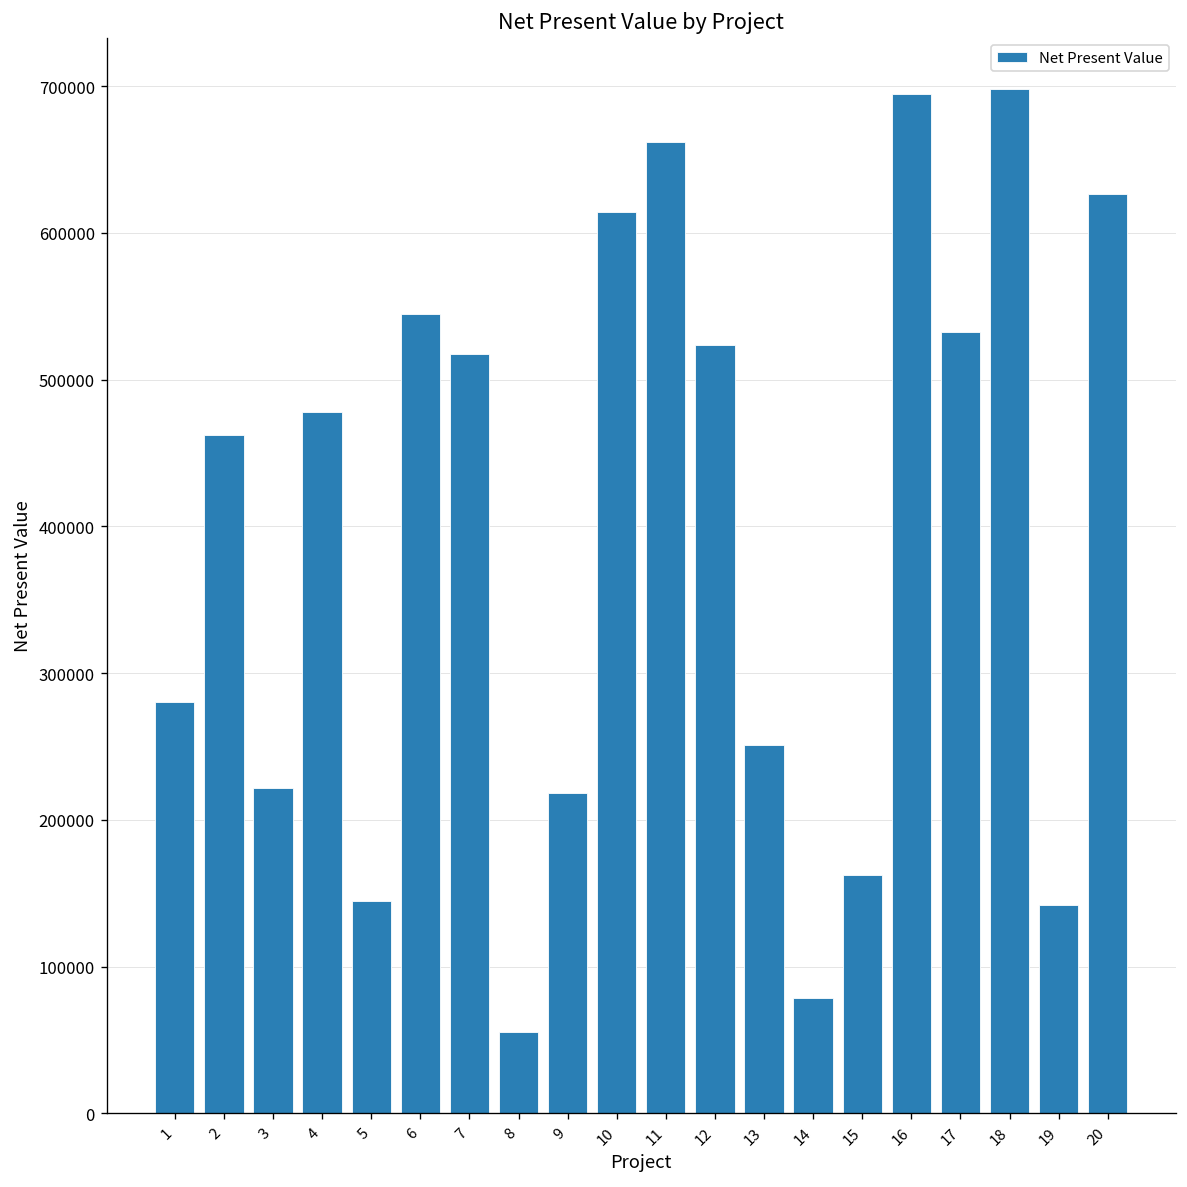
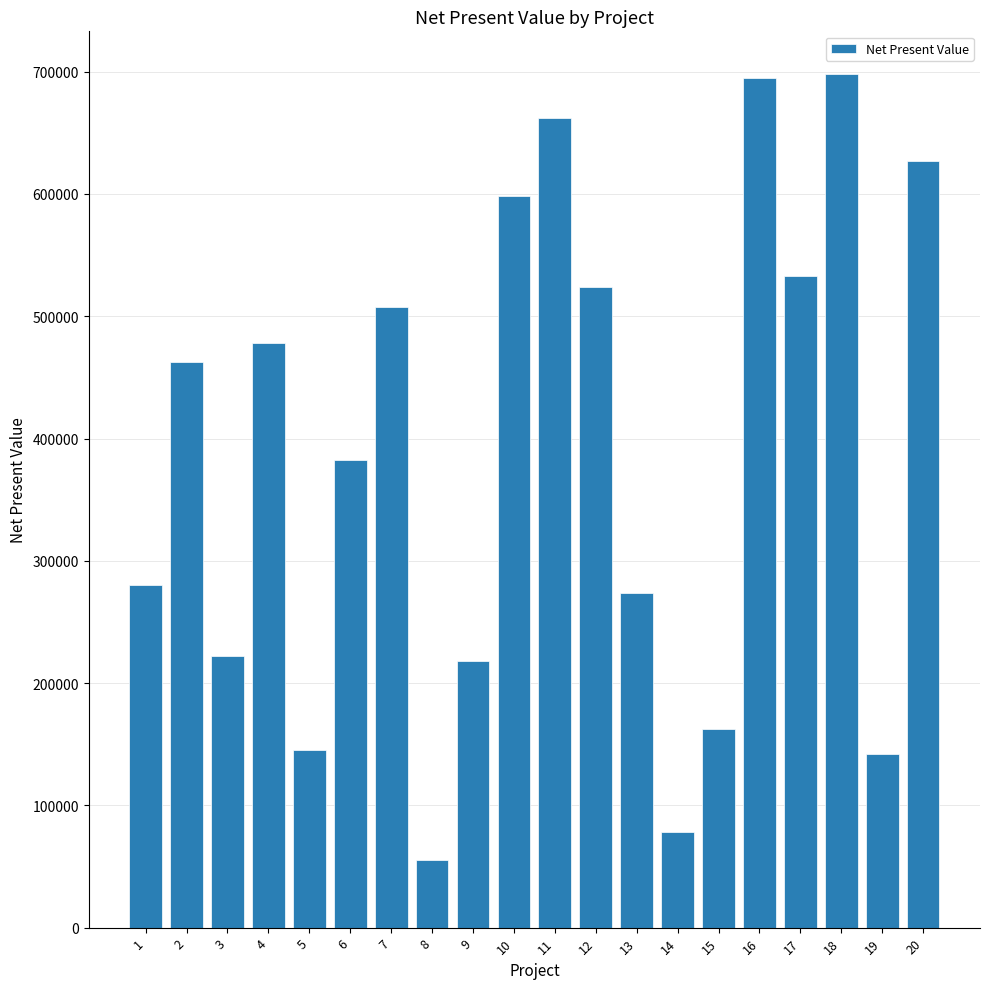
  {
    "1": 280000,
    "2": 462000,
    "3": 222000,
    "4": 478000,
    "5": 145000,
-   "6": 545000,
-   "7": 518000,
+   "6": 382000,
+   "7": 507000,
    "8": 55000,
    "9": 218000,
-   "10": 614000,
+   "10": 598000,
    "11": 662000,
    "12": 524000,
-   "13": 251000,
+   "13": 274000,
    "14": 79000,
    "15": 162000,
    "16": 695000,
    "17": 533000,
    "18": 698000,
    "19": 142000,
    "20": 627000
  }
